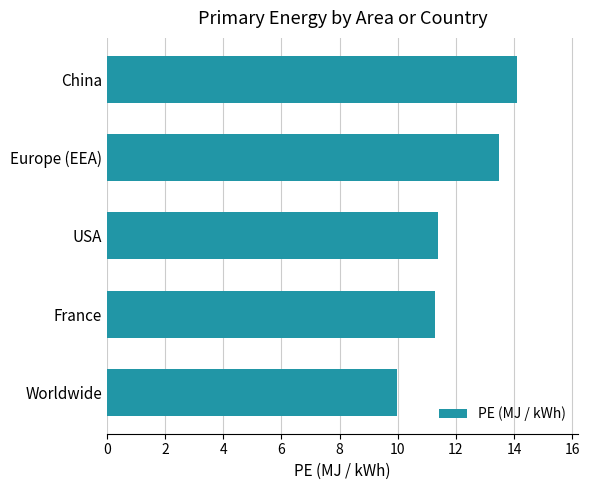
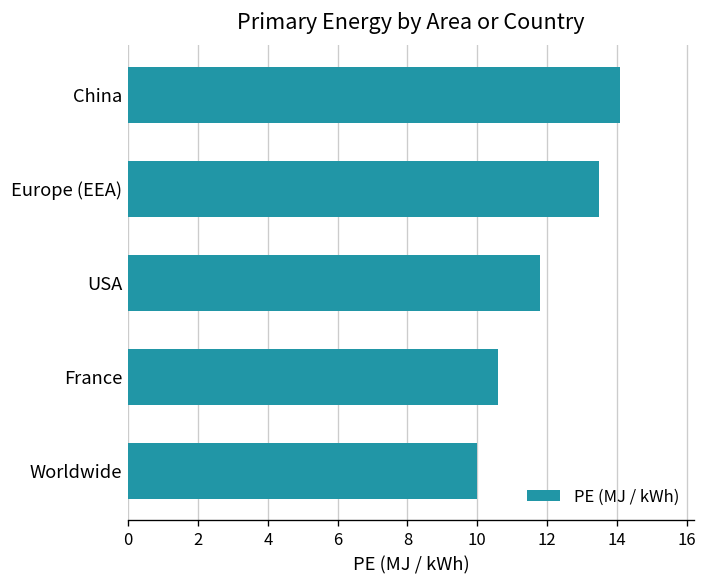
  {
    "China": 14.1,
    "Europe (EEA)": 13.5,
-   "USA": 11.4,
-   "France": 11.3,
+   "USA": 11.8,
+   "France": 10.6,
    "Worldwide": 10.0
  }
